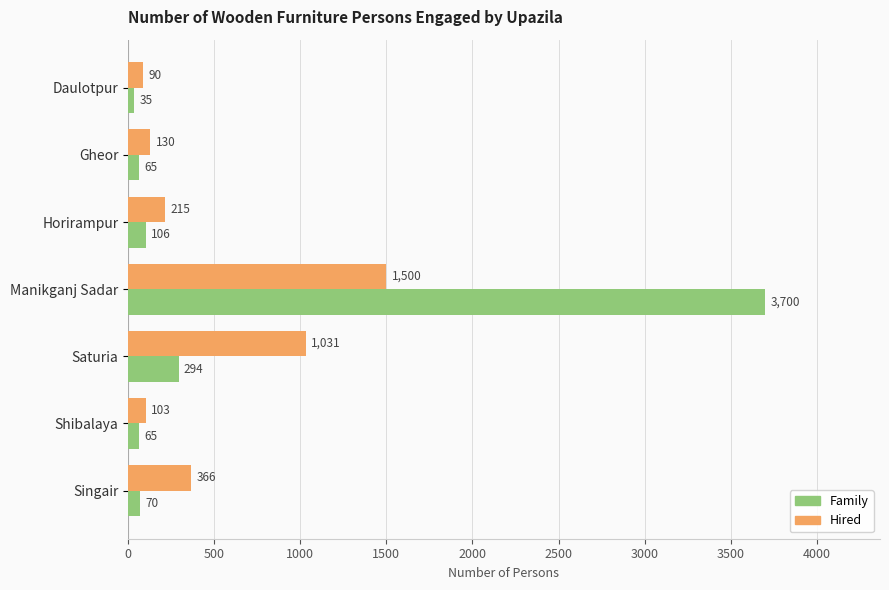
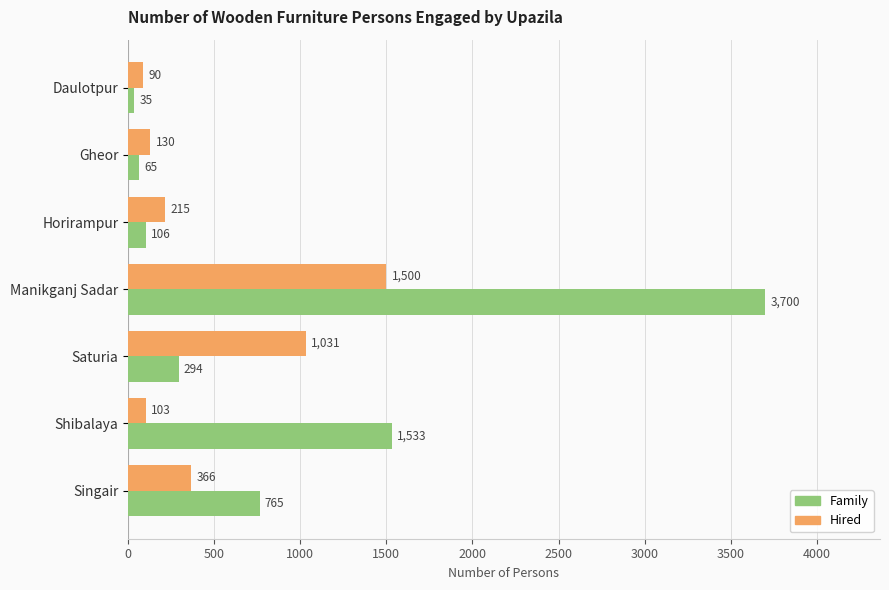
  {
    "Family": {
      "Daulotpur": "35",
      "Gheor": "65",
      "Horirampur": "106",
      "Manikganj Sadar": "3,700",
      "Saturia": "294",
-     "Shibalaya": "65",
-     "Singair": "70"
+     "Shibalaya": "1,533",
+     "Singair": "765"
    },
    "Hired": {
      "Daulotpur": "90",
      "Gheor": "130",
      "Horirampur": "215",
      "Manikganj Sadar": "1,500",
      "Saturia": "1,031",
      "Shibalaya": "103",
      "Singair": "366"
    }
  }
